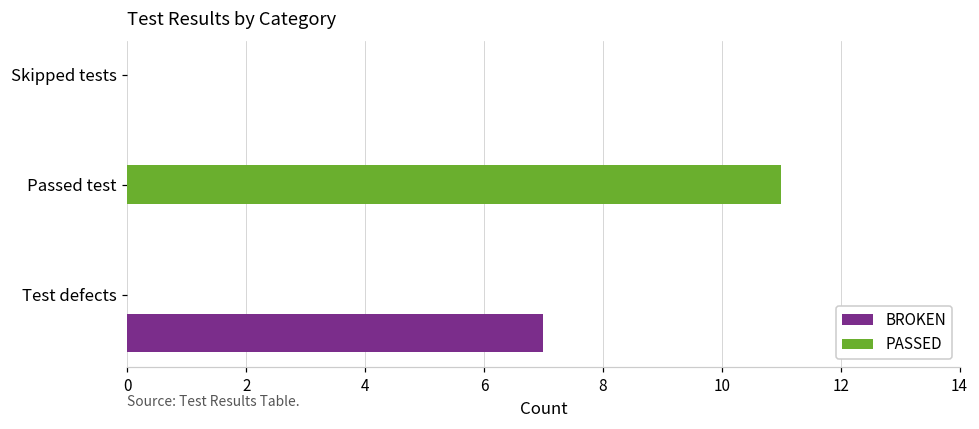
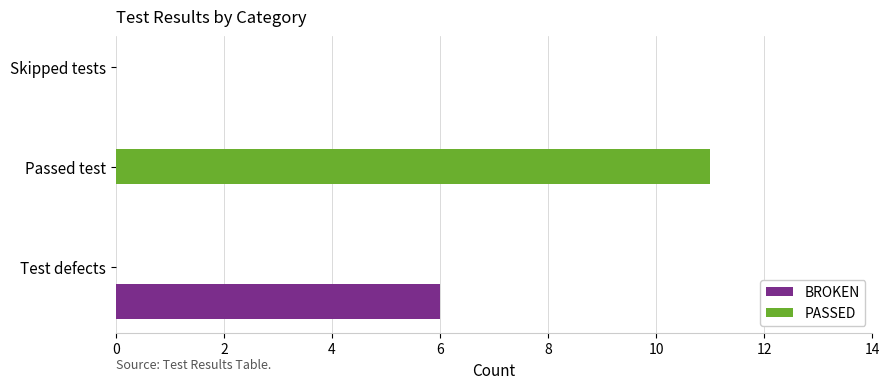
  {
    "BROKEN": {
      "Skipped tests": 0,
      "Passed test": 0,
-     "Test defects": 7
+     "Test defects": 6
    },
    "PASSED": {
      "Skipped tests": 0,
      "Passed test": 11,
      "Test defects": 0
    }
  }
